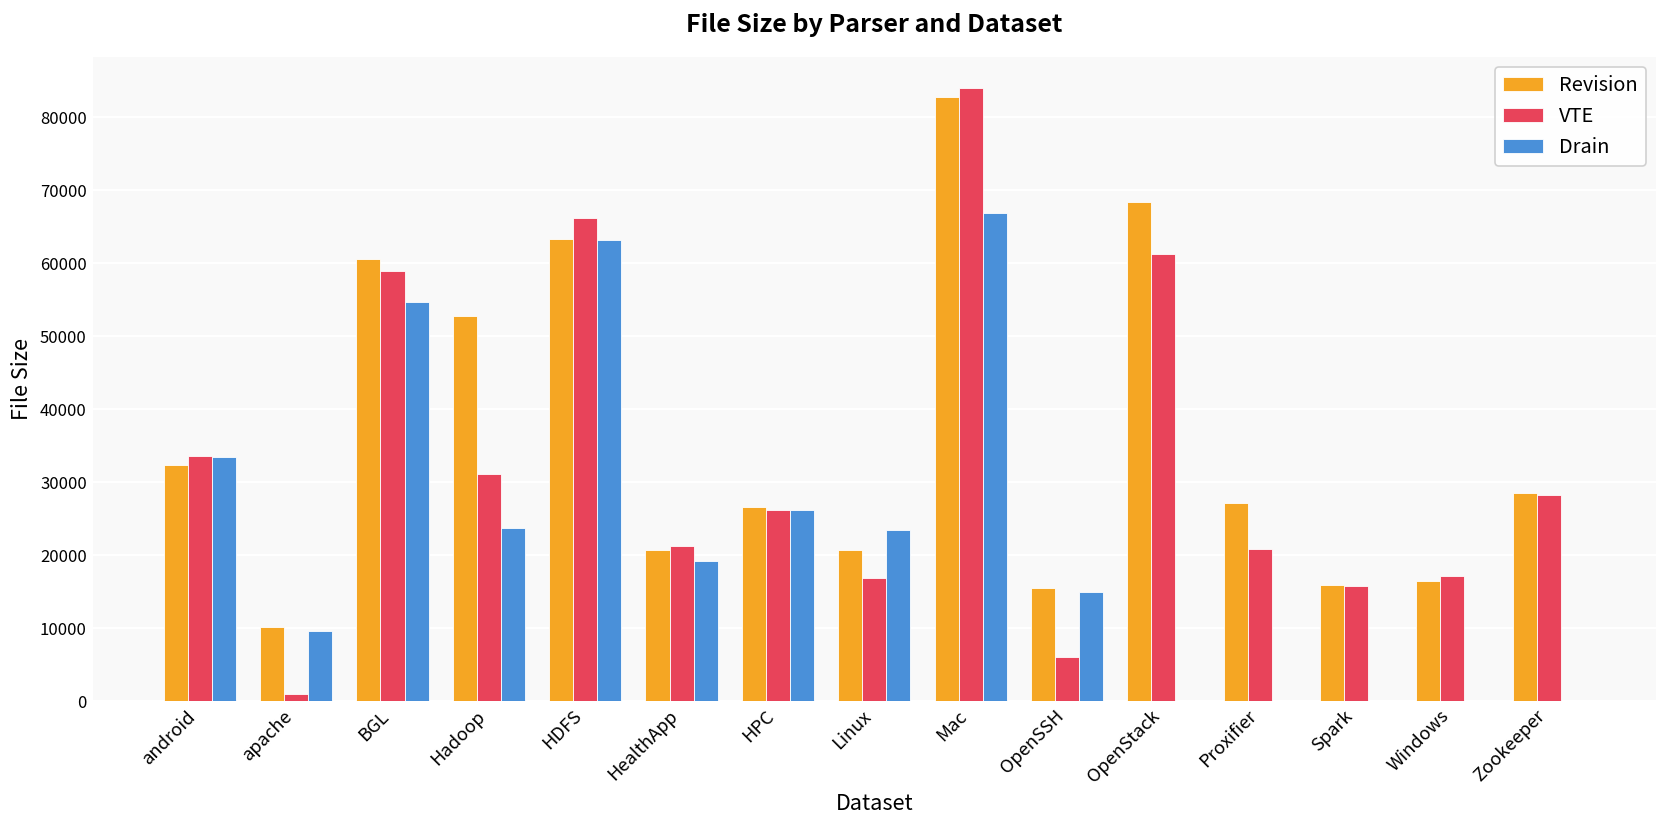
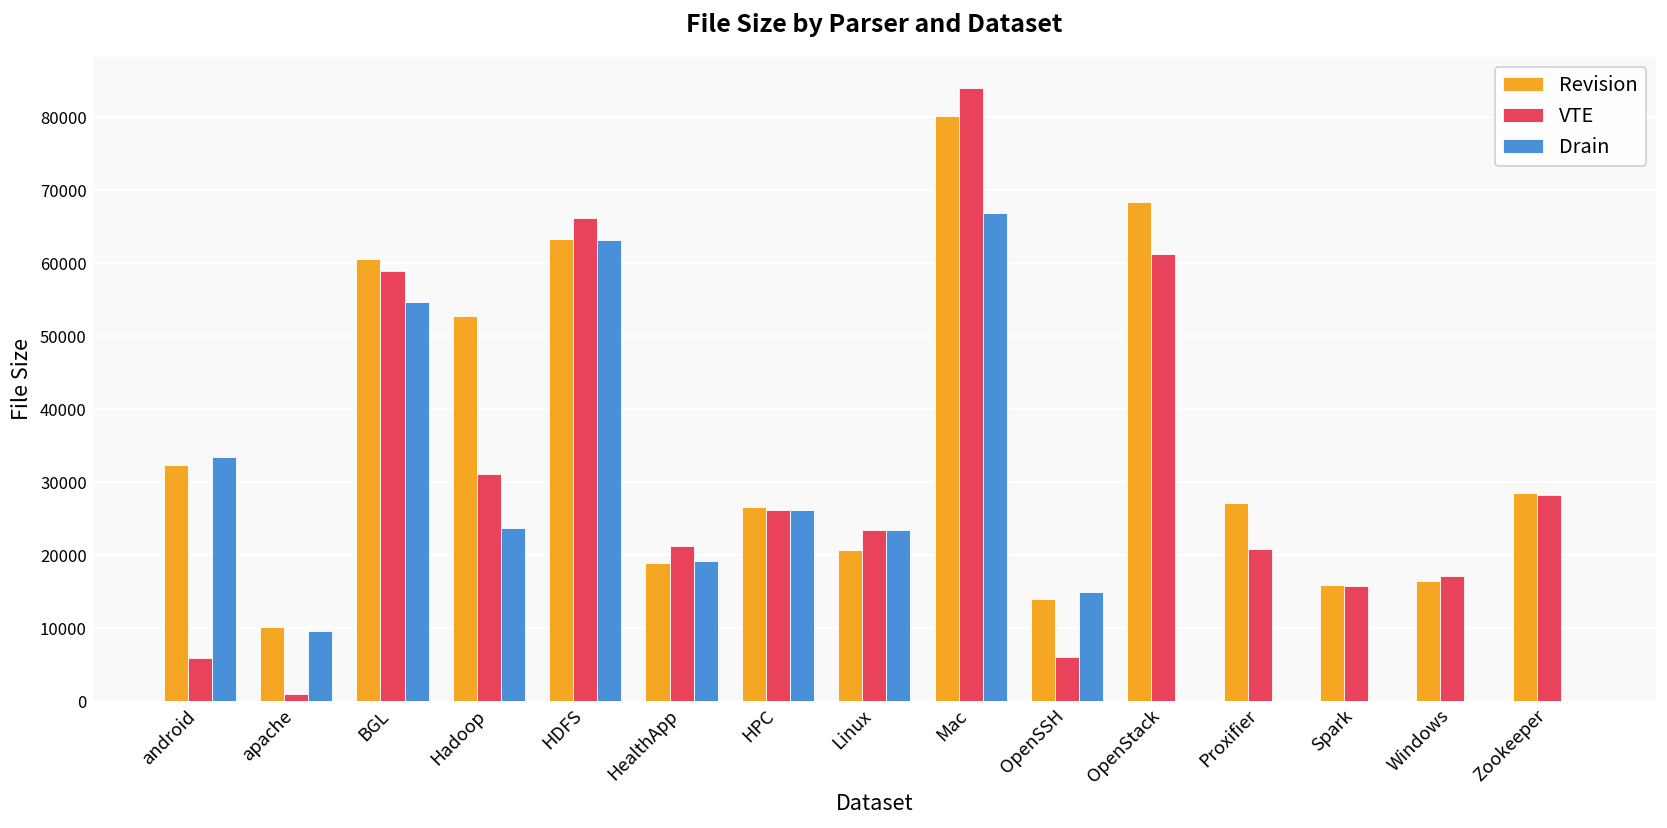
  {
    "Revision": {
      "android": 32000,
      "apache": 10000,
      "BGL": 61000,
      "Hadoop": 53000,
      "HDFS": 63000,
-     "HealthApp": 21000,
+     "HealthApp": 19000,
      "HPC": 27000,
      "Linux": 21000,
-     "Mac": 83000,
-     "OpenSSH": 16000,
+     "Mac": 80000,
+     "OpenSSH": 14000,
      "OpenStack": 68000,
      "Proxifier": 27000,
      "Spark": 16000,
      "Windows": 16000,
      "Zookeeper": 28000
    },
    "VTE": {
-     "android": 34000,
+     "android": 6000,
      "apache": 1000,
      "BGL": 59000,
      "Hadoop": 31000,
      "HDFS": 66000,
      "HealthApp": 21000,
      "HPC": 26000,
-     "Linux": 17000,
+     "Linux": 23000,
      "Mac": 84000,
      "OpenSSH": 6000,
      "OpenStack": 61000,
      "Proxifier": 21000,
      "Spark": 16000,
      "Windows": 17000,
      "Zookeeper": 28000
    },
    "Drain": {
      "android": 34000,
      "apache": 10000,
      "BGL": 55000,
      "Hadoop": 24000,
      "HDFS": 63000,
      "HealthApp": 19000,
      "HPC": 26000,
      "Linux": 23000,
      "Mac": 67000,
      "OpenSSH": 15000,
      "OpenStack": 0,
      "Proxifier": 0,
      "Spark": 0,
      "Windows": 0,
      "Zookeeper": 0
    }
  }
